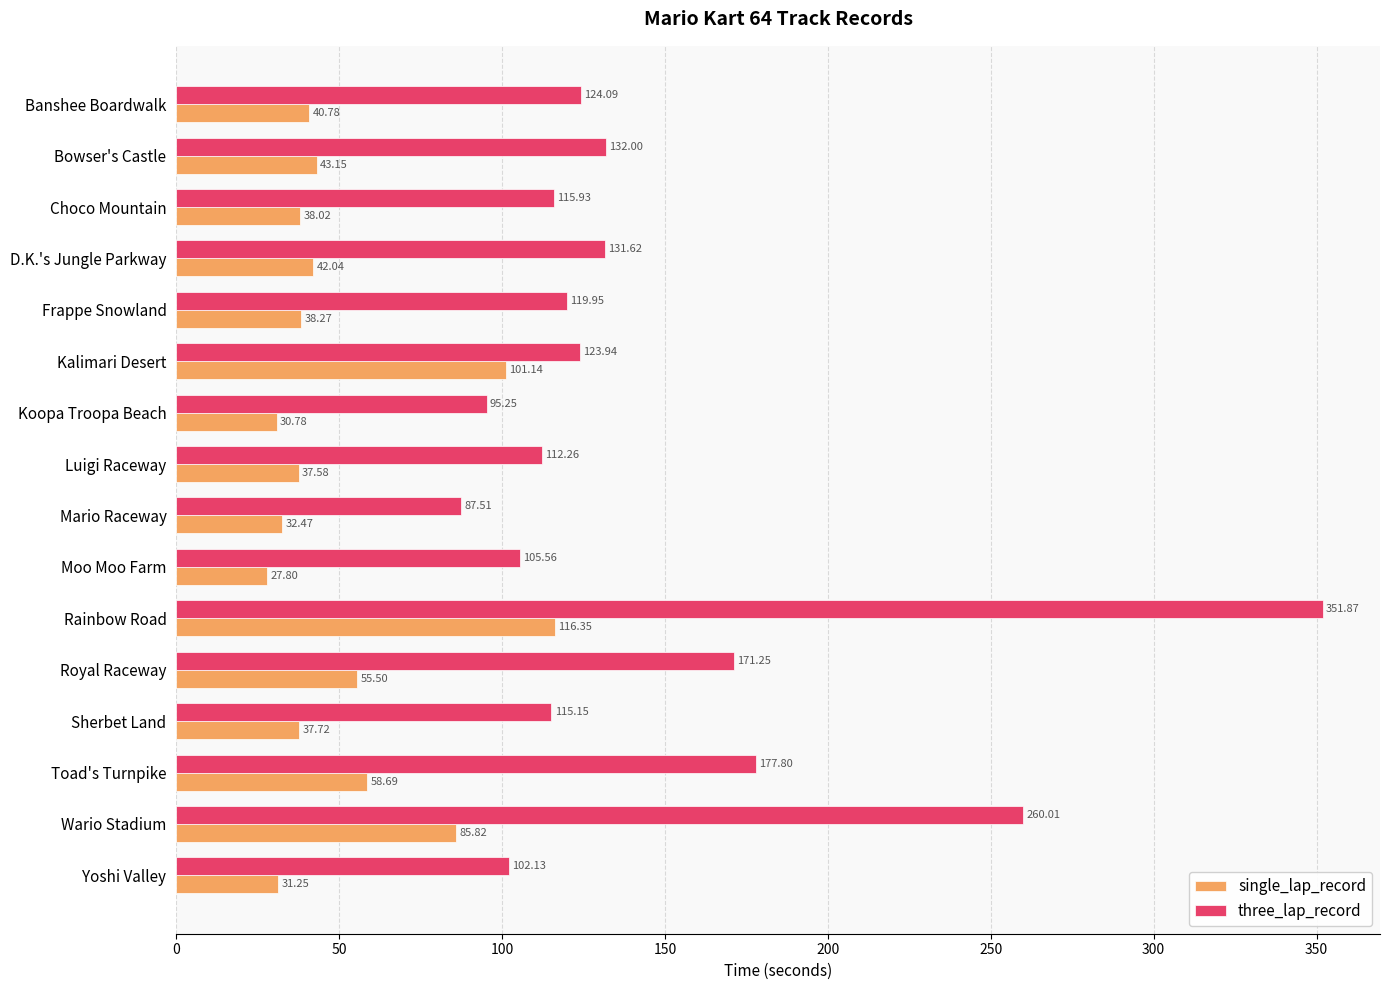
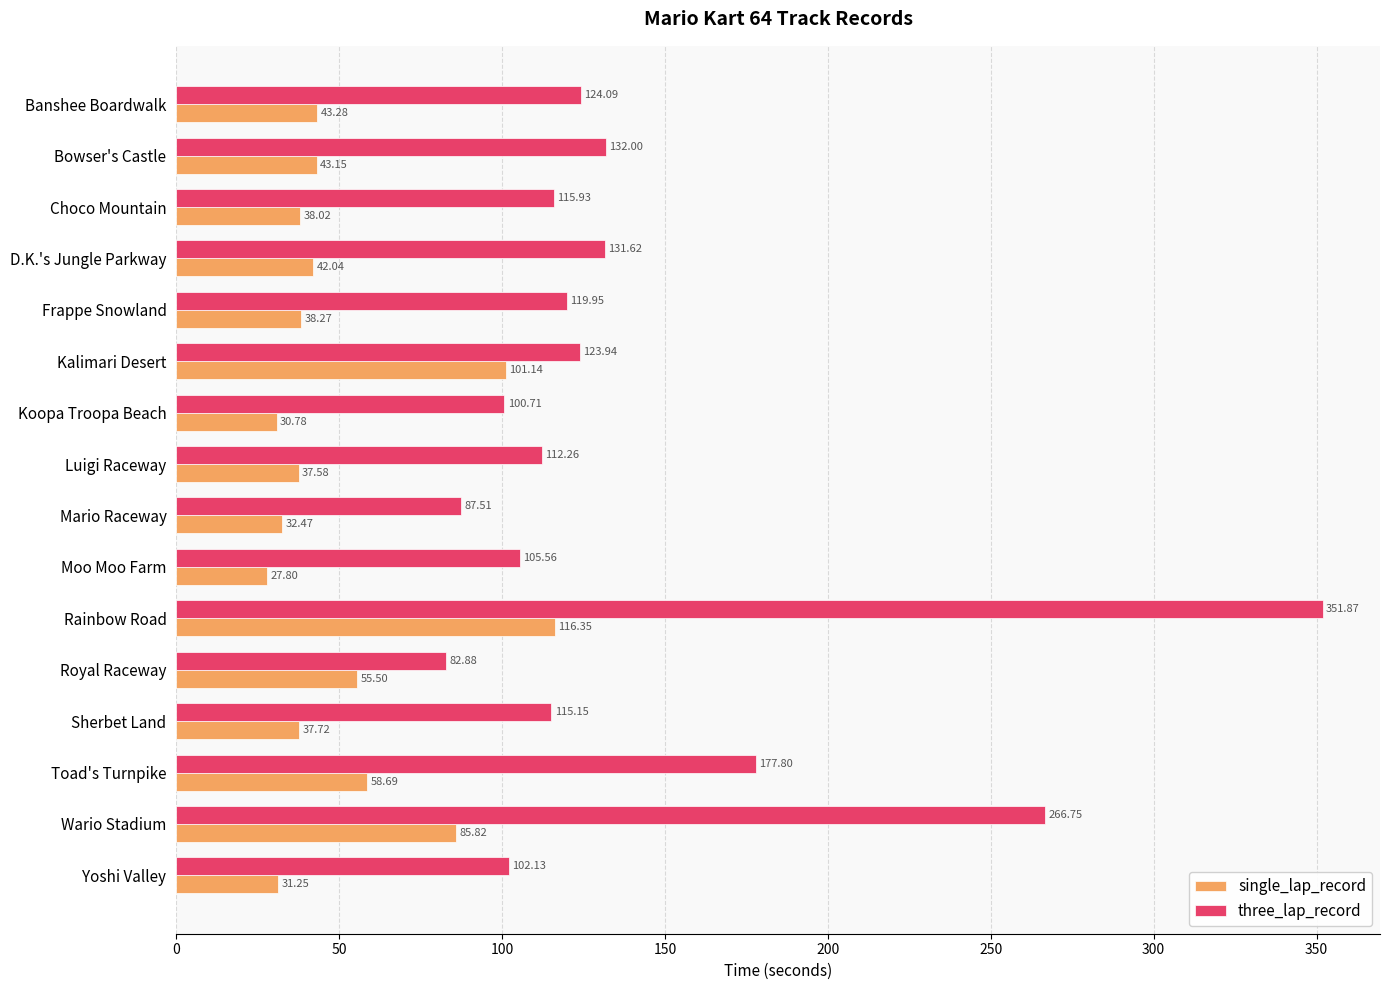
  {
    "single_lap_record": {
-     "Banshee Boardwalk": 40.78,
+     "Banshee Boardwalk": 43.28,
      "Bowser's Castle": 43.15,
      "Choco Mountain": 38.02,
      "D.K.'s Jungle Parkway": 42.04,
      "Frappe Snowland": 38.27,
      "Kalimari Desert": 101.14,
      "Koopa Troopa Beach": 30.78,
      "Luigi Raceway": 37.58,
      "Mario Raceway": 32.47,
      "Moo Moo Farm": 27.80,
      "Rainbow Road": 116.35,
      "Royal Raceway": 55.50,
      "Sherbet Land": 37.72,
      "Toad's Turnpike": 58.69,
      "Wario Stadium": 85.82,
      "Yoshi Valley": 31.25
    },
    "three_lap_record": {
      "Banshee Boardwalk": 124.09,
      "Bowser's Castle": 132.00,
      "Choco Mountain": 115.93,
      "D.K.'s Jungle Parkway": 131.62,
      "Frappe Snowland": 119.95,
      "Kalimari Desert": 123.94,
-     "Koopa Troopa Beach": 95.25,
+     "Koopa Troopa Beach": 100.71,
      "Luigi Raceway": 112.26,
      "Mario Raceway": 87.51,
      "Moo Moo Farm": 105.56,
      "Rainbow Road": 351.87,
-     "Royal Raceway": 171.25,
+     "Royal Raceway": 82.88,
      "Sherbet Land": 115.15,
      "Toad's Turnpike": 177.80,
-     "Wario Stadium": 260.01,
+     "Wario Stadium": 266.75,
      "Yoshi Valley": 102.13
    }
  }
